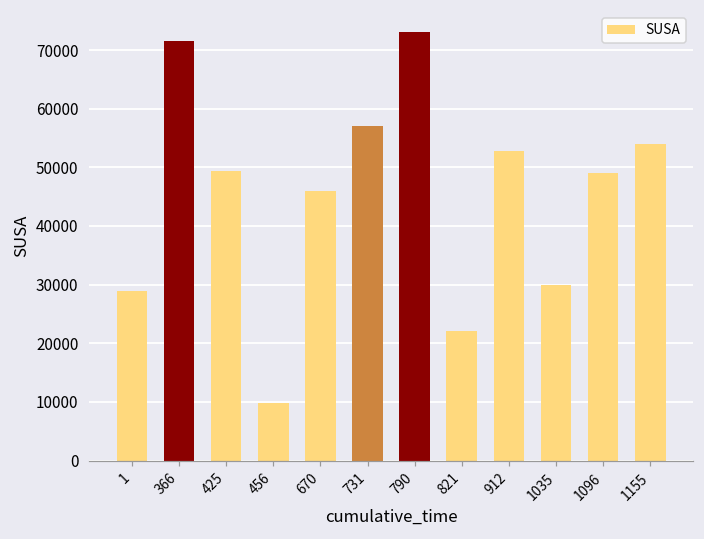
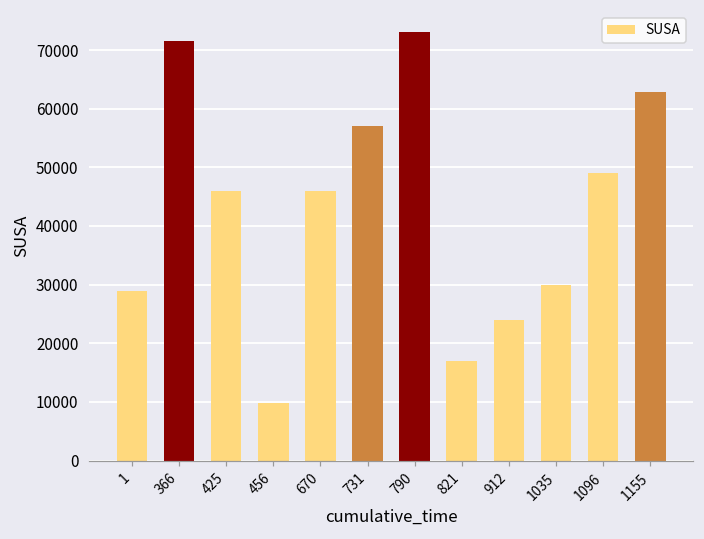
  {
    "1": 29000,
    "366": 72000,
-   "425": 49000,
+   "425": 46000,
    "456": 10000,
    "670": 46000,
    "731": 57000,
    "790": 73000,
-   "821": 22000,
-   "912": 53000,
+   "821": 17000,
+   "912": 24000,
    "1035": 30000,
    "1096": 49000,
-   "1155": 54000
+   "1155": 63000
  }
